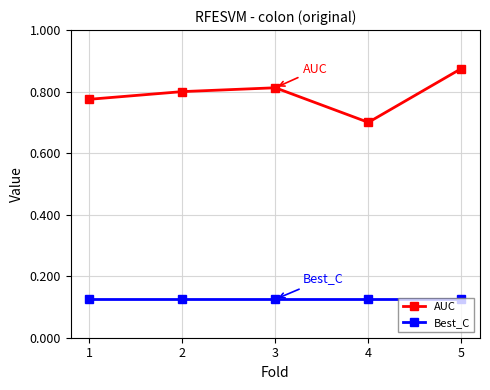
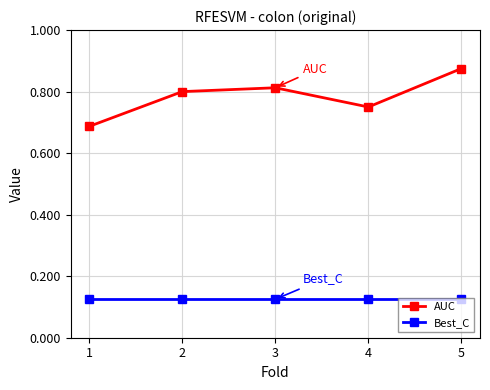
  {
    "AUC": {
-     "1": 0.78,
+     "1": 0.69,
      "2": 0.80,
      "3": 0.81,
-     "4": 0.70,
+     "4": 0.75,
      "5": 0.88
    },
    "Best_C": {
      "1": 0.13,
      "2": 0.13,
      "3": 0.13,
      "4": 0.13
    }
  }
